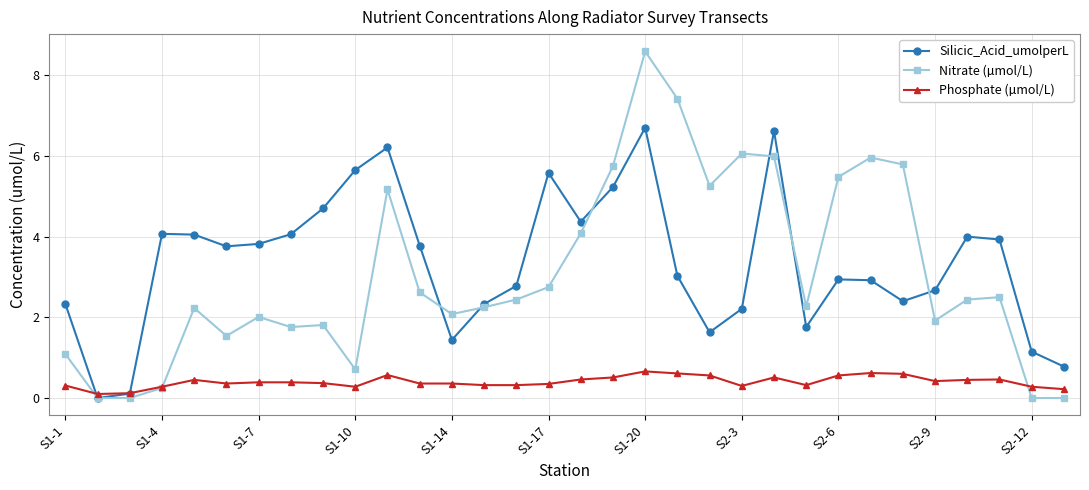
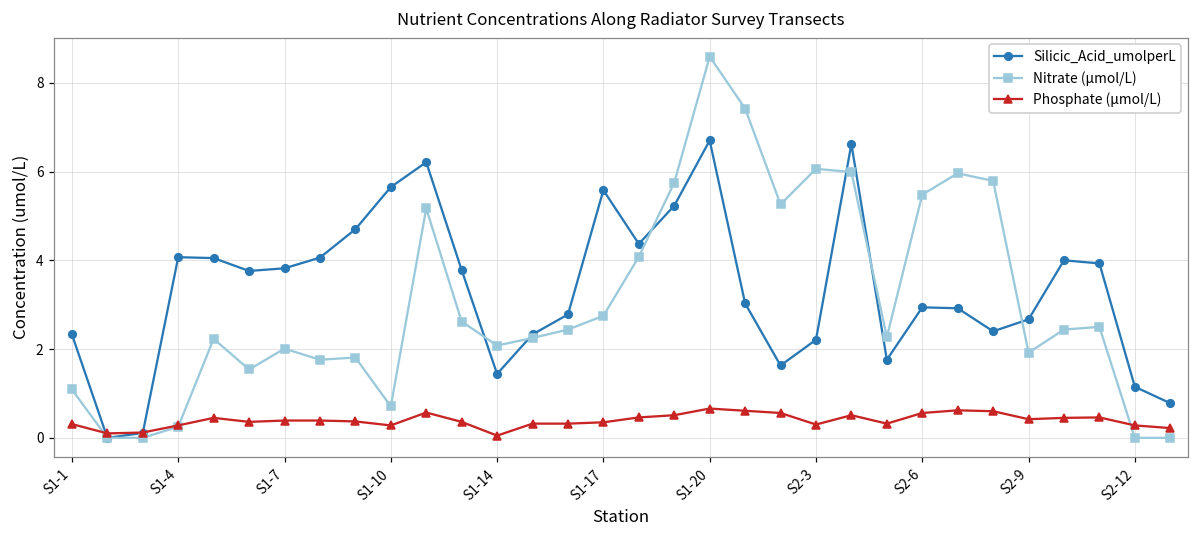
  {
    "Silicic_Acid_umolperL": {
      "S1-1": 2.3,
      "S1-4": 4.1,
      "S1-7": 3.8,
      "S1-10": 5.7,
      "S1-14": 1.4,
      "S1-17": 5.6,
      "S1-20": 6.7,
      "S2-3": 2.2,
      "S2-6": 2.9,
      "S2-9": 2.7,
      "S2-12": 1.2
    },
    "Nitrate (µmol/L)": {
      "S1-1": 1.1,
      "S1-7": 2.0,
      "S1-10": 0.7,
      "S1-14": 2.1,
      "S1-17": 2.8,
      "S1-20": 8.6,
      "S2-3": 6.1,
      "S2-6": 5.5,
      "S2-9": 1.9,
      "S2-12": 0.0
    },
    "Phosphate (µmol/L)": {
      "S1-1": 0.3,
      "S1-7": 0.4,
      "S1-10": 0.3,
-     "S1-14": 0.4,
+     "S1-14": 0.1,
      "S1-17": 0.4,
      "S1-20": 0.7,
      "S2-3": 0.3,
      "S2-6": 0.6,
      "S2-9": 0.4,
      "S2-12": 0.3
    }
  }
